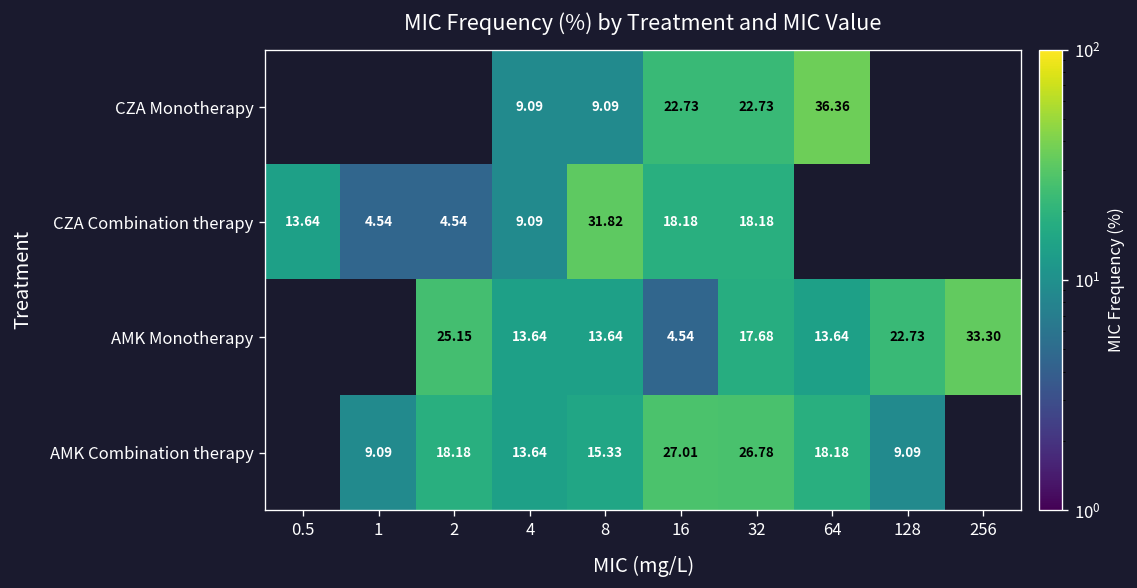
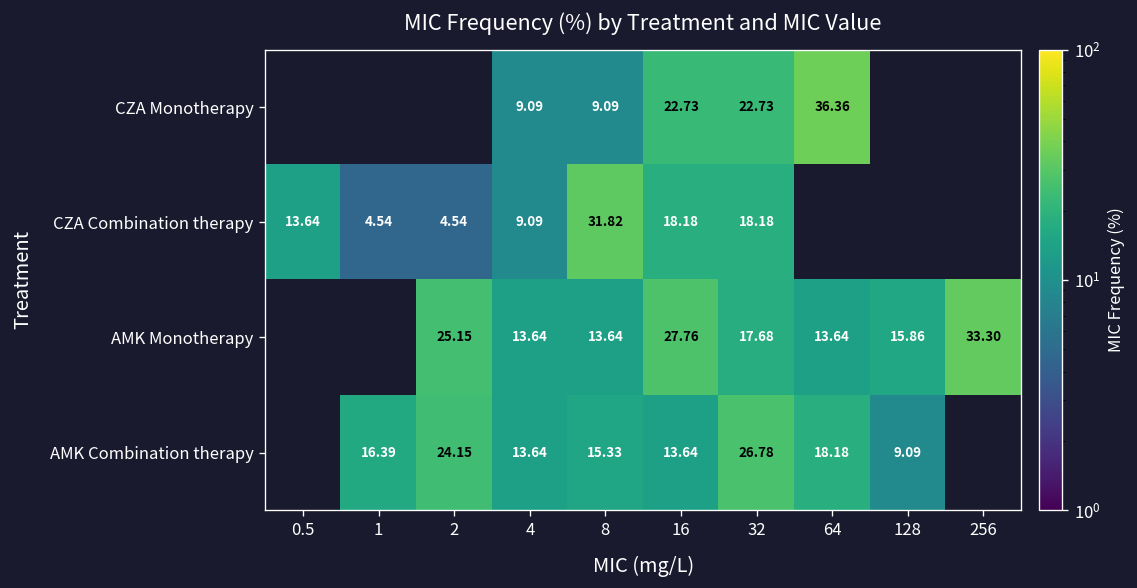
  {
    "CZA Monotherapy": {
      "4": 9.09,
      "8": 9.09,
      "16": 22.73,
      "32": 22.73,
      "64": 36.36
    },
    "CZA Combination therapy": {
      "0.5": 13.64,
      "1": 4.54,
      "2": 4.54,
      "4": 9.09,
      "8": 31.82,
      "16": 18.18,
      "32": 18.18
    },
    "AMK Monotherapy": {
      "2": 25.15,
      "4": 13.64,
      "8": 13.64,
-     "16": 4.54,
+     "16": 27.76,
      "32": 17.68,
      "64": 13.64,
-     "128": 22.73,
+     "128": 15.86,
      "256": 33.30
    },
    "AMK Combination therapy": {
-     "1": 9.09,
-     "2": 18.18,
+     "1": 16.39,
+     "2": 24.15,
      "4": 13.64,
      "8": 15.33,
-     "16": 27.01,
+     "16": 13.64,
      "32": 26.78,
      "64": 18.18,
      "128": 9.09
    }
  }
